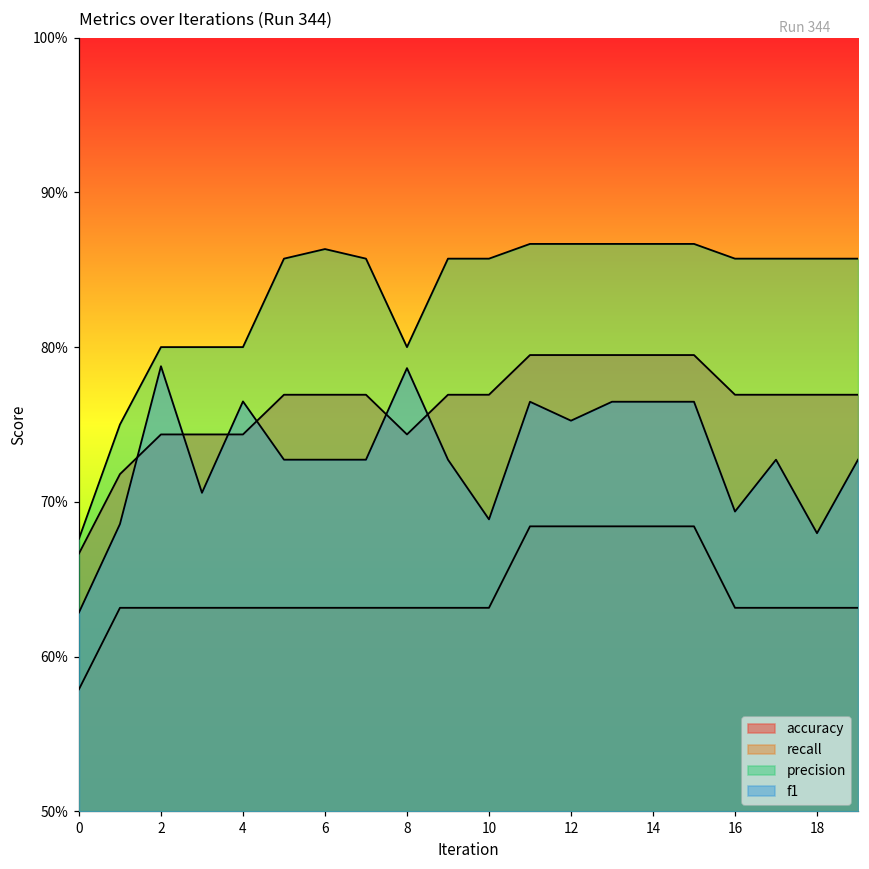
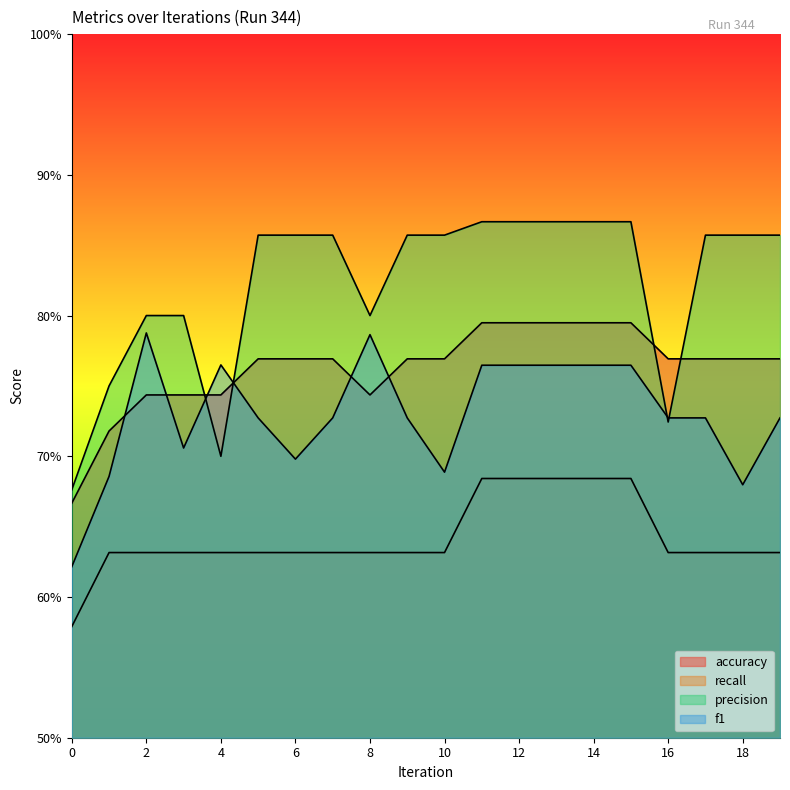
  {
    "precision": {
      "0": "67.6%",
      "2": "80.0%",
-     "4": "80.0%",
-     "6": "86.3%",
+     "4": "70.0%",
+     "6": "85.7%",
      "8": "80.0%",
      "10": "85.7%",
      "12": "86.7%",
      "14": "86.7%",
-     "16": "85.7%",
+     "16": "72.4%",
      "18": "85.7%"
    },
    "f1": {
-     "0": "62.9%",
+     "0": "62.2%",
      "2": "78.8%",
      "4": "76.5%",
-     "6": "72.7%",
+     "6": "69.8%",
      "8": "78.6%",
      "10": "68.9%",
-     "12": "75.2%",
+     "12": "76.5%",
      "14": "76.5%",
-     "16": "69.4%",
+     "16": "72.7%",
      "18": "68.0%"
    }
  }
